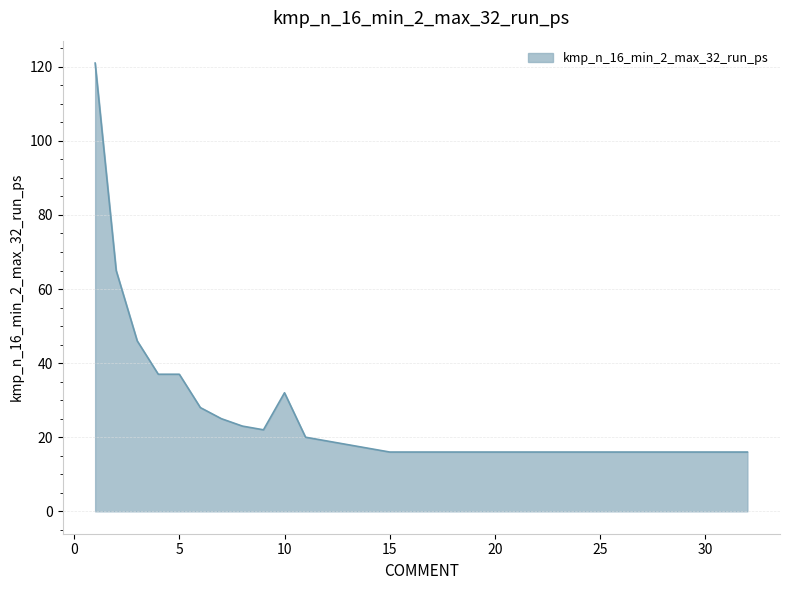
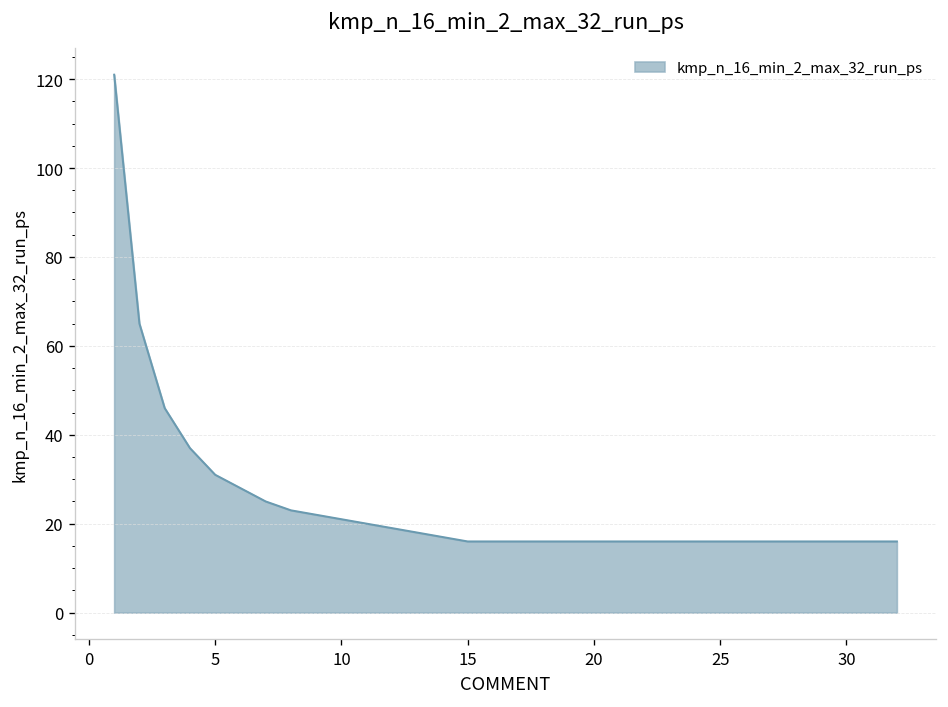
  {
-   "5": 37,
-   "10": 32,
+   "5": 31,
+   "10": 21,
    "15": 16,
    "20": 16,
    "25": 16,
    "30": 16
  }
